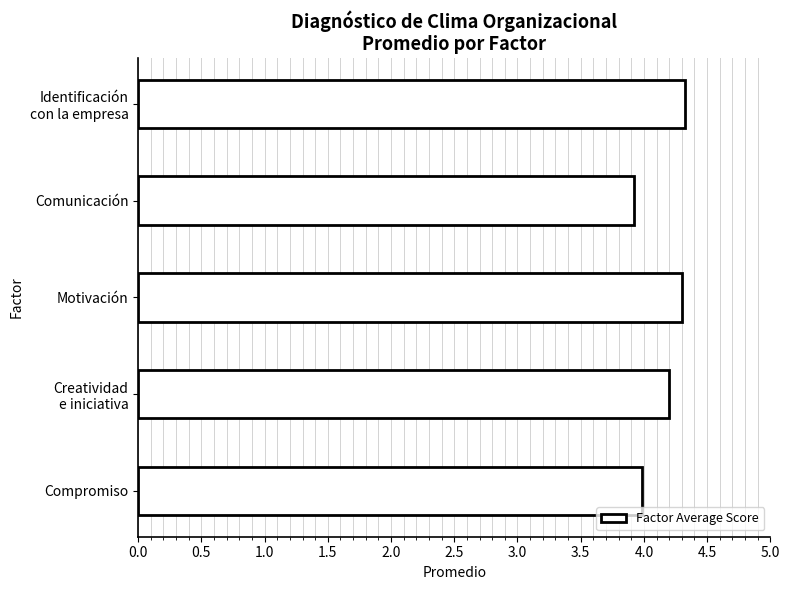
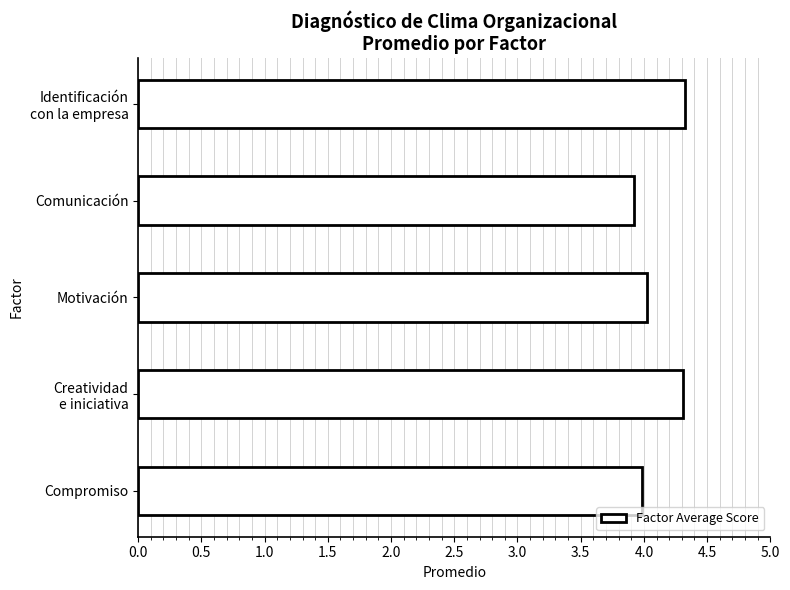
  {
    "Identificación con la empresa": 4.33,
    "Comunicación": 3.92,
-   "Motivación": 4.30,
-   "Creatividad e iniciativa": 4.20,
+   "Motivación": 4.02,
+   "Creatividad e iniciativa": 4.31,
    "Compromiso": 3.99
  }
